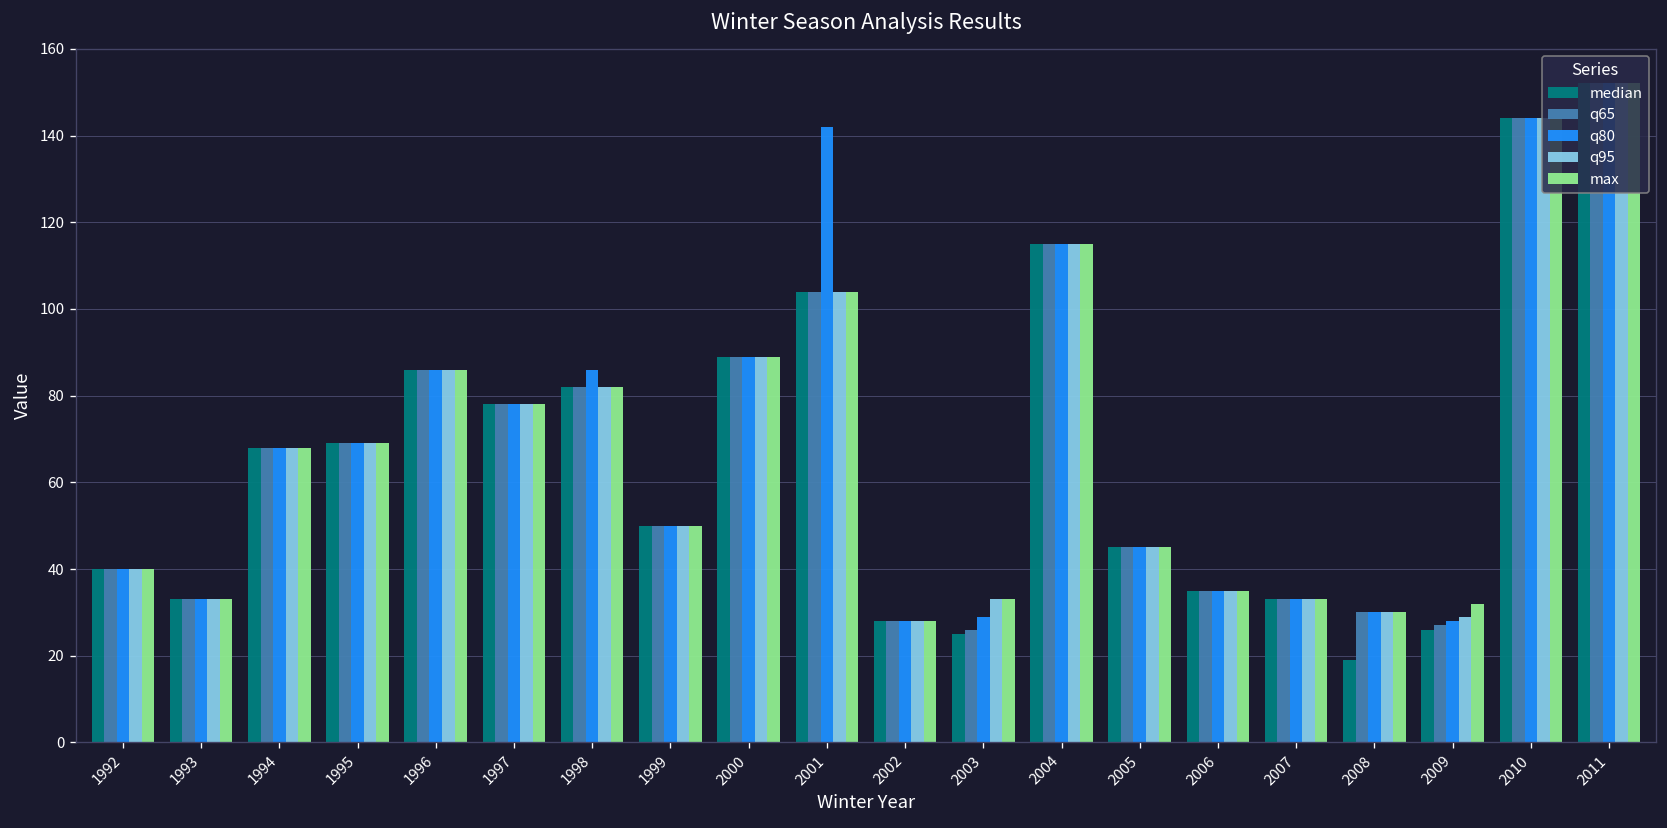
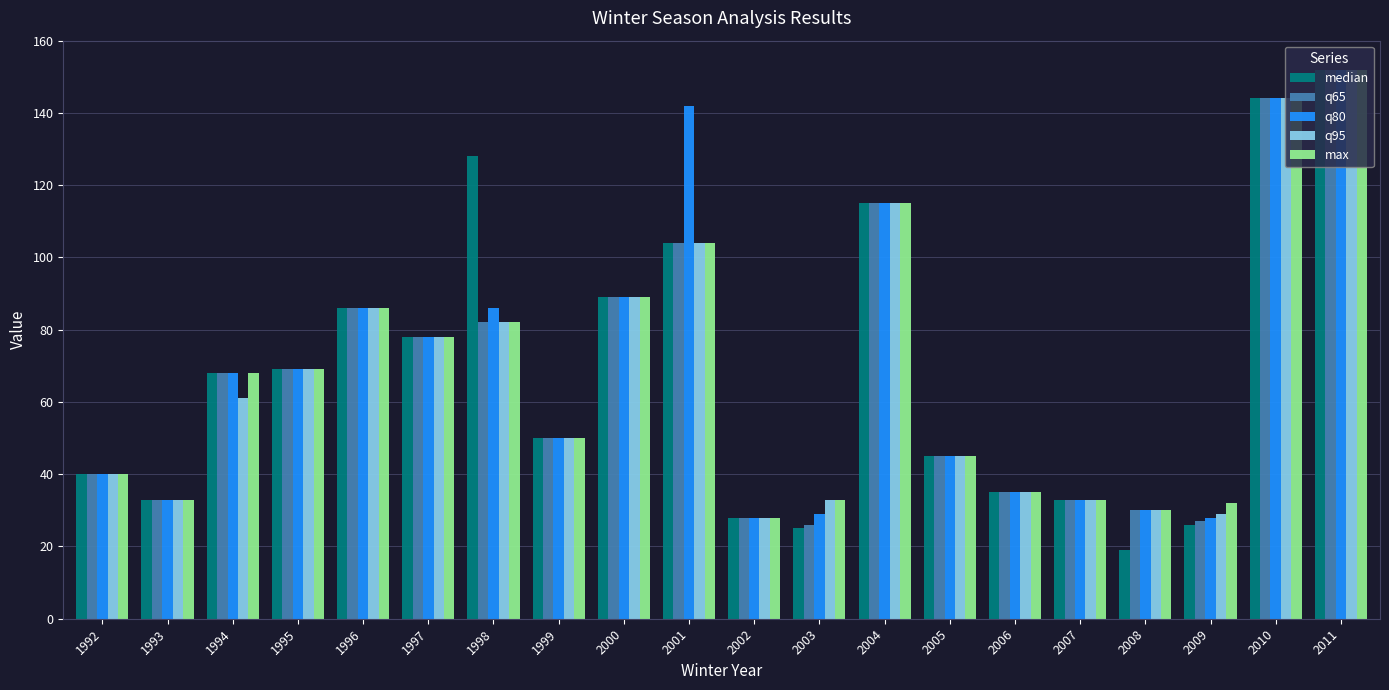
  {
    "median": {
      "1992": 40,
      "1993": 33,
      "1994": 68,
      "1995": 69,
      "1996": 86,
      "1997": 78,
-     "1998": 82,
+     "1998": 128,
      "1999": 50,
      "2000": 89,
      "2001": 104,
      "2002": 28,
      "2003": 25,
      "2004": 115,
      "2005": 45,
      "2006": 35,
      "2007": 33,
      "2008": 19,
      "2009": 26,
      "2010": 144
    },
    "q65": {
      "1992": 40,
      "1993": 33,
      "1994": 68,
      "1995": 69,
      "1996": 86,
      "1997": 78,
      "1998": 82,
      "1999": 50,
      "2000": 89,
      "2001": 104,
      "2002": 28,
      "2003": 26,
      "2004": 115,
      "2005": 45,
      "2006": 35,
      "2007": 33,
      "2008": 30,
      "2009": 27,
      "2010": 144
    },
    "q80": {
      "1992": 40,
      "1993": 33,
      "1994": 68,
      "1995": 69,
      "1996": 86,
      "1997": 78,
      "1998": 86,
      "1999": 50,
      "2000": 89,
      "2001": 142,
      "2002": 28,
      "2003": 29,
      "2004": 115,
      "2005": 45,
      "2006": 35,
      "2007": 33,
      "2008": 30,
      "2009": 28,
      "2010": 144
    },
    "q95": {
      "1992": 40,
      "1993": 33,
-     "1994": 68,
+     "1994": 61,
      "1995": 69,
      "1996": 86,
      "1997": 78,
      "1998": 82,
      "1999": 50,
      "2000": 89,
      "2001": 104,
      "2002": 28,
      "2003": 33,
      "2004": 115,
      "2005": 45,
      "2006": 35,
      "2007": 33,
      "2008": 30,
      "2009": 29
    },
    "max": {
      "1992": 40,
      "1993": 33,
      "1994": 68,
      "1995": 69,
      "1996": 86,
      "1997": 78,
      "1998": 82,
      "1999": 50,
      "2000": 89,
      "2001": 104,
      "2002": 28,
      "2003": 33,
      "2004": 115,
      "2005": 45,
      "2006": 35,
      "2007": 33,
      "2008": 30,
      "2009": 32
    }
  }
